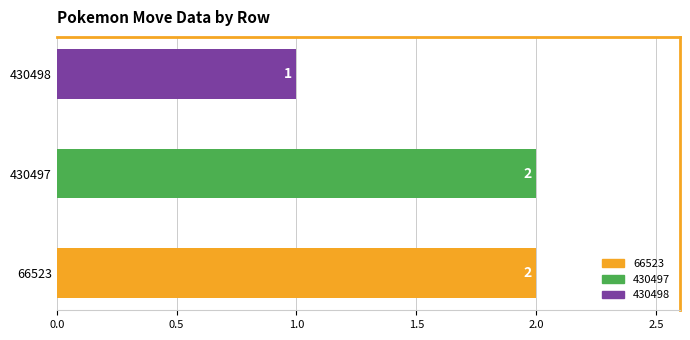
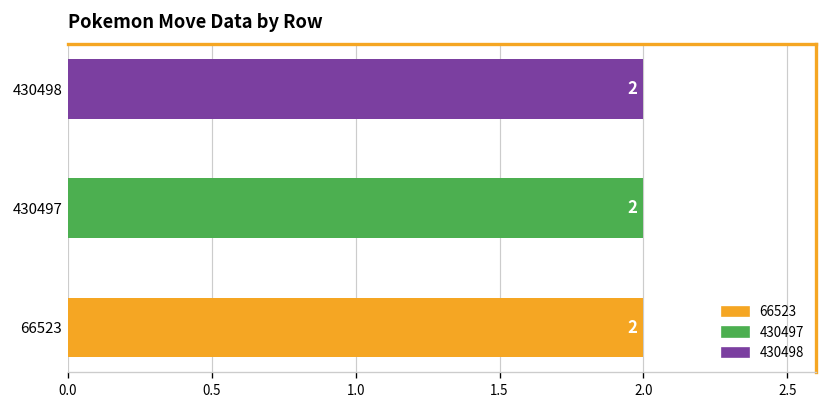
  {
-   "430498": 1,
+   "430498": 2,
    "430497": 2,
    "66523": 2
  }
